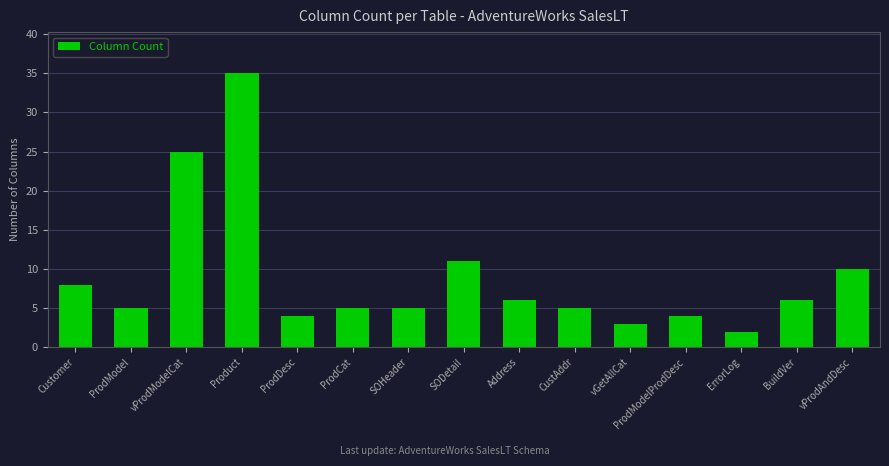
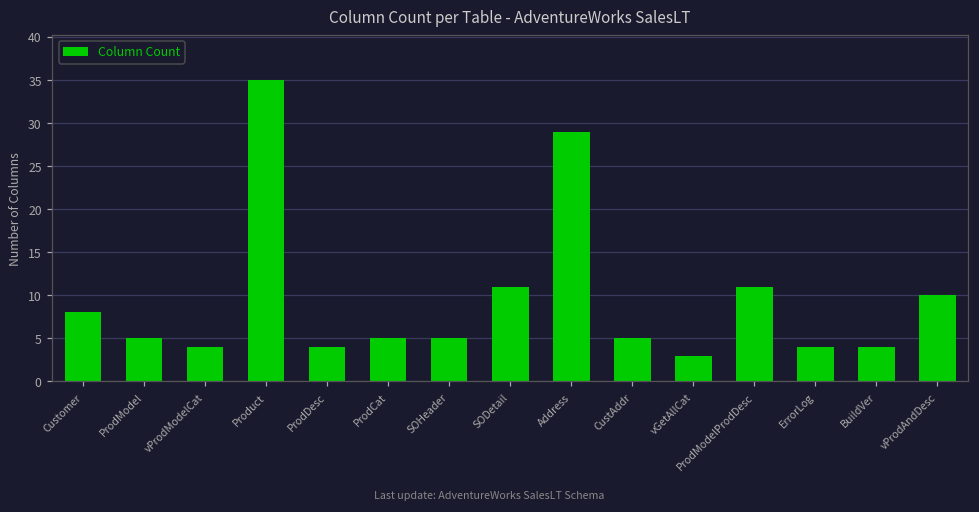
  {
    "Customer": 8,
    "ProdModel": 5,
-   "vProdModelCat": 25,
+   "vProdModelCat": 4,
    "Product": 35,
    "ProdDesc": 4,
    "ProdCat": 5,
    "SOHeader": 5,
    "SODetail": 11,
-   "Address": 6,
+   "Address": 29,
    "CustAddr": 5,
    "vGetAllCat": 3,
-   "ProdModelProdDesc": 4,
-   "ErrorLog": 2,
-   "BuildVer": 6,
+   "ProdModelProdDesc": 11,
+   "ErrorLog": 4,
+   "BuildVer": 4,
    "vProdAndDesc": 10
  }
